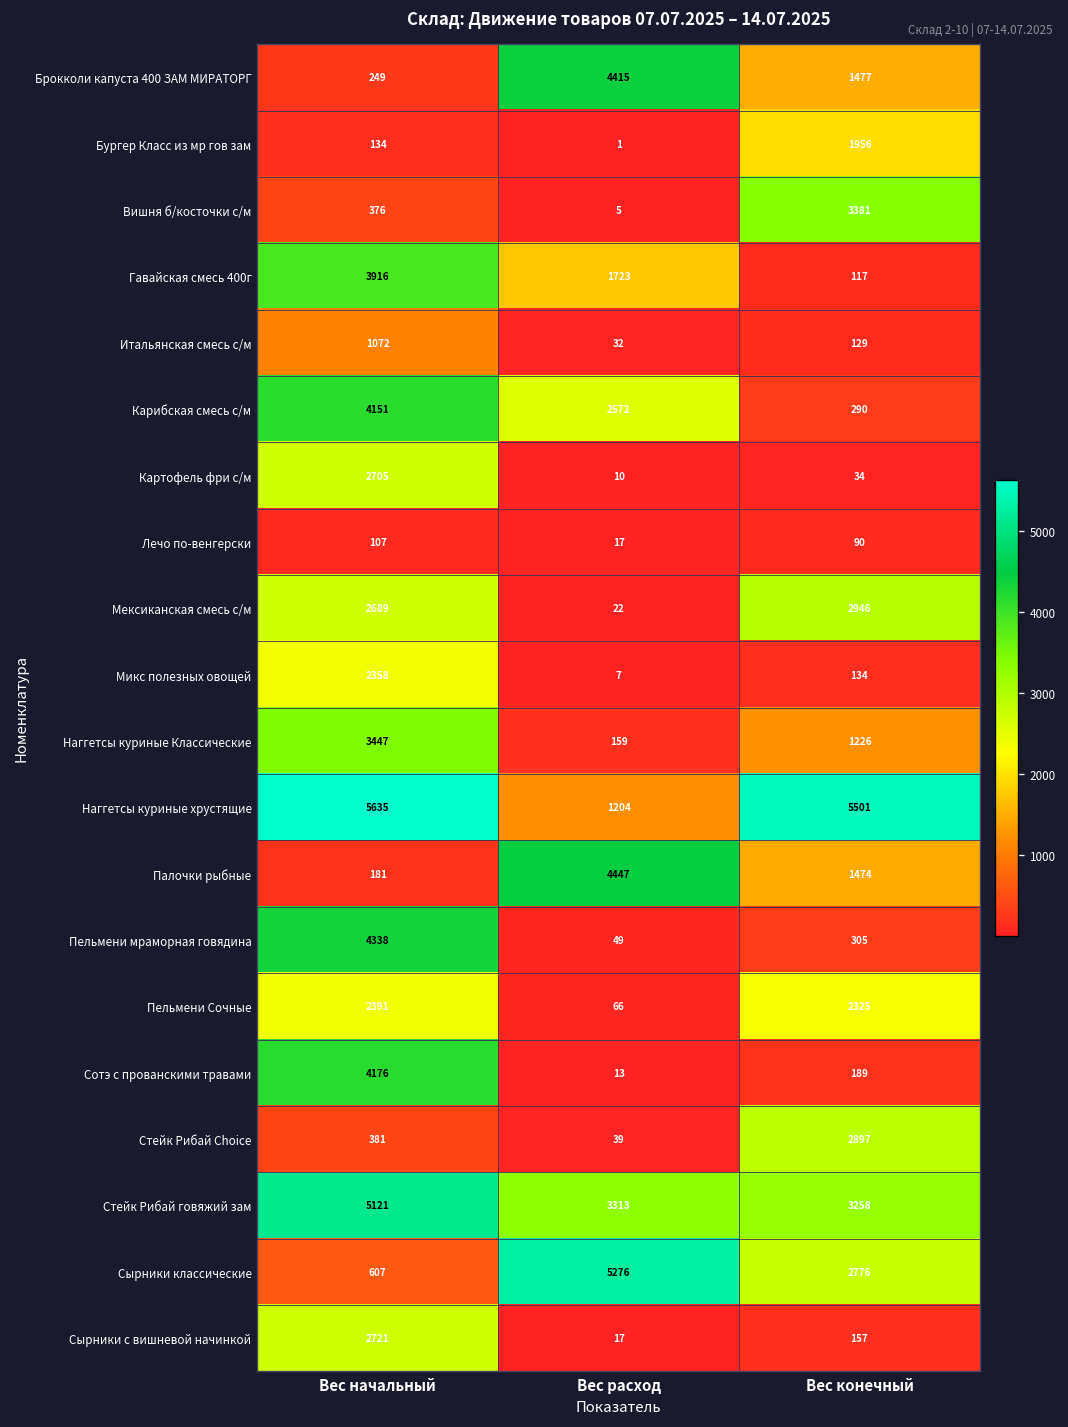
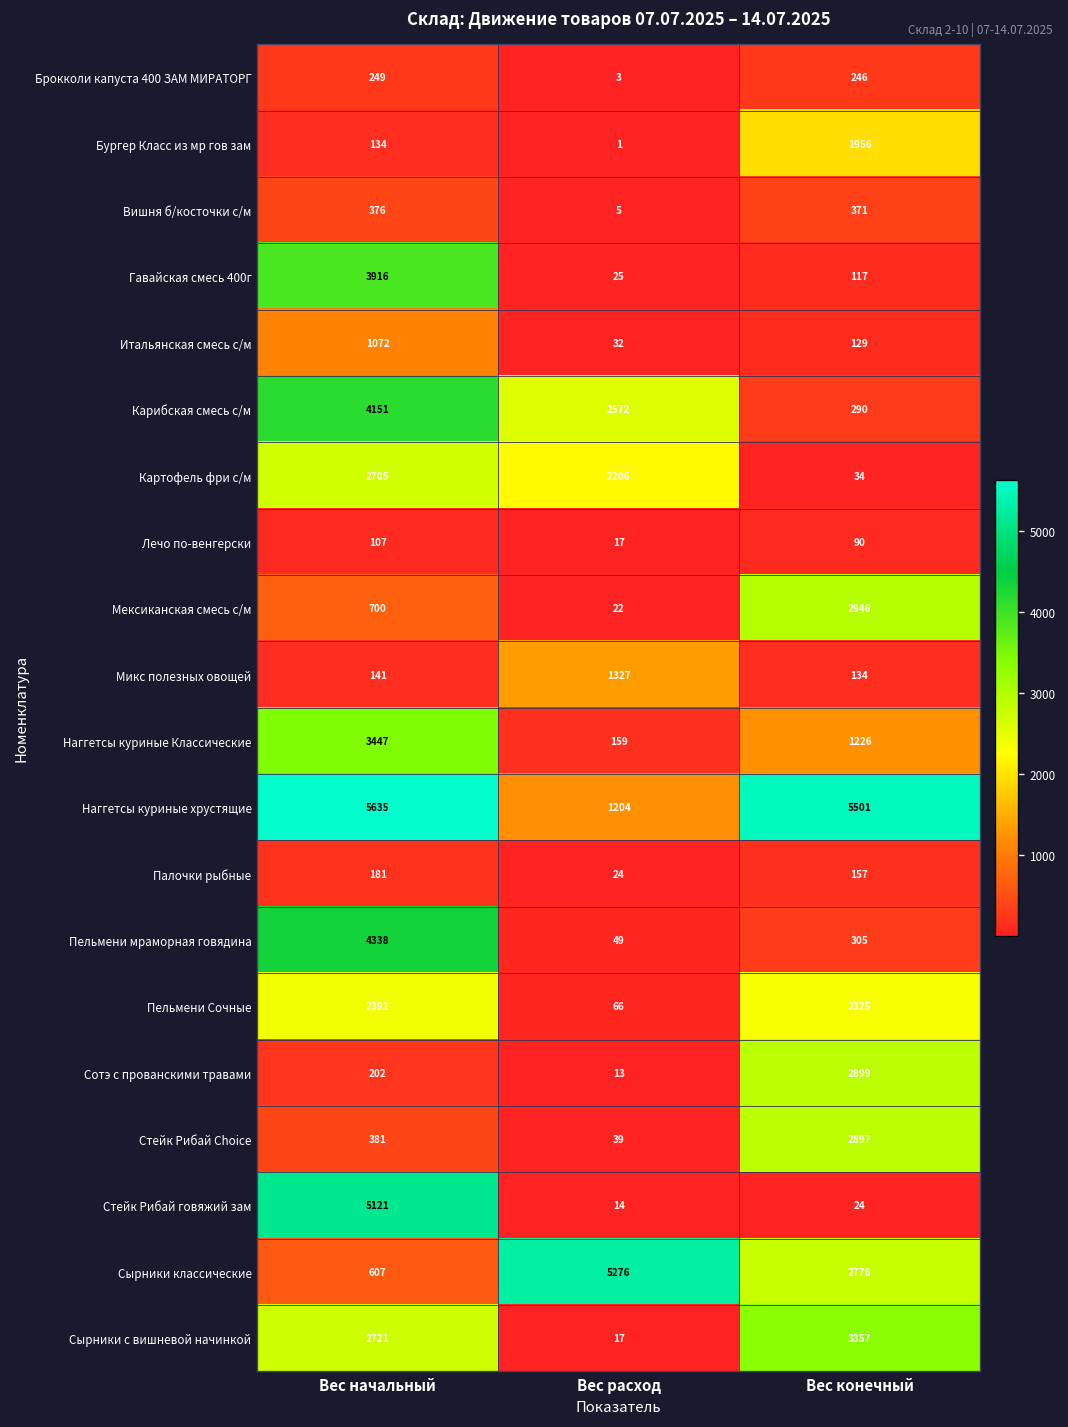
  {
    "Брокколи капуста 400 ЗАМ МИРАТОРГ": {
      "Вес начальный": 249,
-     "Вес расход": 4415,
-     "Вес конечный": 1477
+     "Вес расход": 3,
+     "Вес конечный": 246
    },
    "Бургер Класс из мр гов зам": {
      "Вес начальный": 134,
      "Вес расход": 1,
      "Вес конечный": 1956
    },
    "Вишня б/косточки с/м": {
      "Вес начальный": 376,
      "Вес расход": 5,
-     "Вес конечный": 3381
+     "Вес конечный": 371
    },
    "Гавайская смесь 400г": {
      "Вес начальный": 3916,
-     "Вес расход": 1723,
+     "Вес расход": 25,
      "Вес конечный": 117
    },
    "Итальянская смесь с/м": {
      "Вес начальный": 1072,
      "Вес расход": 32,
      "Вес конечный": 129
    },
    "Карибская смесь с/м": {
      "Вес начальный": 4151,
      "Вес расход": 2572,
      "Вес конечный": 290
    },
    "Картофель фри с/м": {
      "Вес начальный": 2705,
-     "Вес расход": 10,
+     "Вес расход": 2206,
      "Вес конечный": 34
    },
    "Лечо по-венгерски": {
      "Вес начальный": 107,
      "Вес расход": 17,
      "Вес конечный": 90
    },
    "Мексиканская смесь с/м": {
-     "Вес начальный": 2689,
+     "Вес начальный": 700,
      "Вес расход": 22,
      "Вес конечный": 2946
    },
    "Микс полезных овощей": {
-     "Вес начальный": 2358,
-     "Вес расход": 7,
+     "Вес начальный": 141,
+     "Вес расход": 1327,
      "Вес конечный": 134
    },
    "Наггетсы куриные Классические": {
      "Вес начальный": 3447,
      "Вес расход": 159,
      "Вес конечный": 1226
    },
    "Наггетсы куриные хрустящие": {
      "Вес начальный": 5635,
      "Вес расход": 1204,
      "Вес конечный": 5501
    },
    "Палочки рыбные": {
      "Вес начальный": 181,
-     "Вес расход": 4447,
-     "Вес конечный": 1474
+     "Вес расход": 24,
+     "Вес конечный": 157
    },
    "Пельмени мраморная говядина": {
      "Вес начальный": 4338,
      "Вес расход": 49,
      "Вес конечный": 305
    },
    "Пельмени Сочные": {
      "Вес начальный": 2391,
      "Вес расход": 66,
      "Вес конечный": 2325
    },
    "Сотэ с прованскими травами": {
-     "Вес начальный": 4176,
+     "Вес начальный": 202,
      "Вес расход": 13,
-     "Вес конечный": 189
+     "Вес конечный": 2899
    },
    "Стейк Рибай Choice": {
      "Вес начальный": 381,
      "Вес расход": 39,
      "Вес конечный": 2897
    },
    "Стейк Рибай говяжий зам": {
      "Вес начальный": 5121,
-     "Вес расход": 3313,
-     "Вес конечный": 3258
+     "Вес расход": 14,
+     "Вес конечный": 24
    },
    "Сырники классические": {
      "Вес начальный": 607,
      "Вес расход": 5276,
      "Вес конечный": 2776
    },
    "Сырники с вишневой начинкой": {
      "Вес начальный": 2721,
      "Вес расход": 17,
-     "Вес конечный": 157
+     "Вес конечный": 3357
    }
  }
